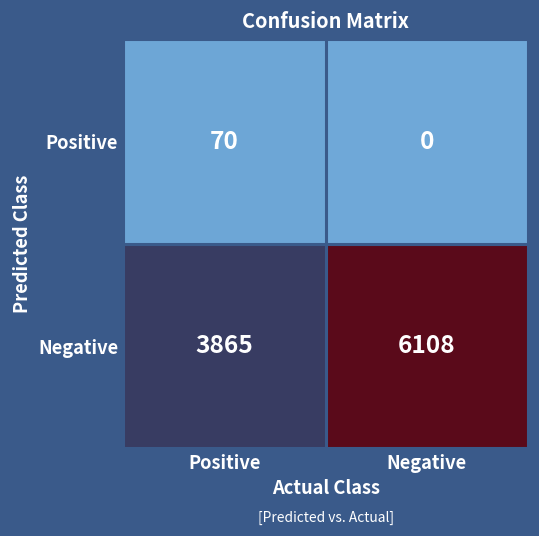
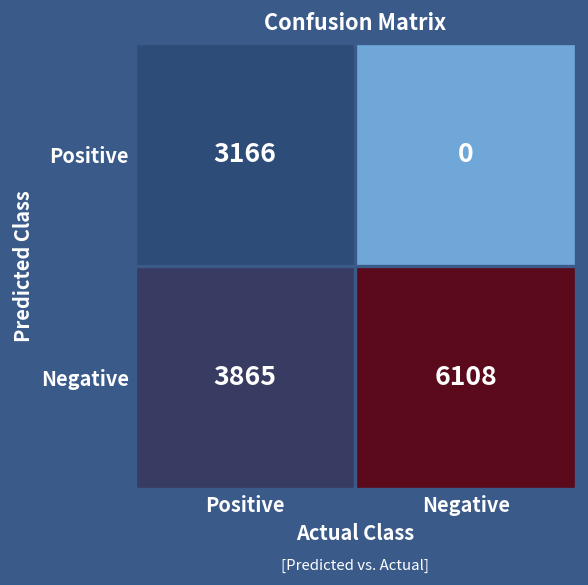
  {
    "Positive": {
-     "Positive": 70,
+     "Positive": 3166,
      "Negative": 0
    },
    "Negative": {
      "Positive": 3865,
      "Negative": 6108
    }
  }
